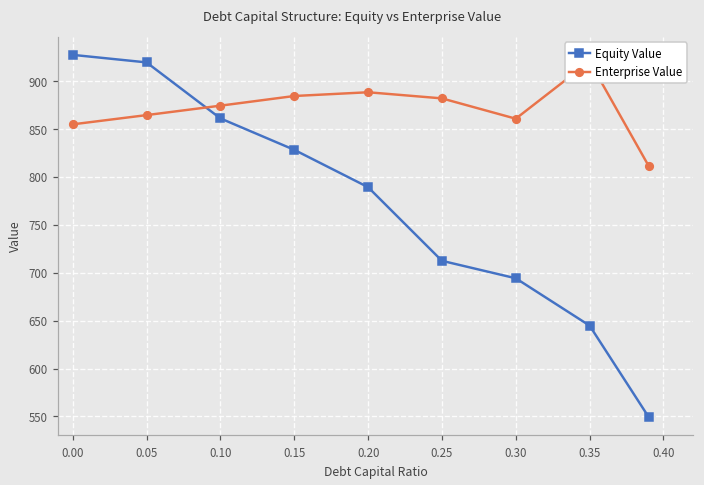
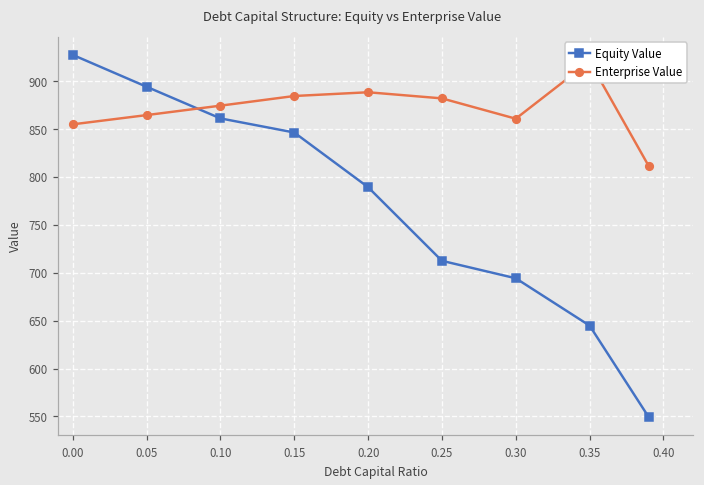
  {
    "Equity Value": {
      "0.00": 930,
-     "0.05": 920,
+     "0.05": 890,
      "0.10": 860,
-     "0.15": 830,
+     "0.15": 850,
      "0.20": 790,
      "0.25": 710,
      "0.30": 690,
      "0.35": 640
    },
    "Enterprise Value": {
      "0.00": 850,
      "0.05": 860,
      "0.10": 870,
      "0.15": 880,
      "0.20": 890,
      "0.25": 880,
      "0.30": 860
    }
  }
